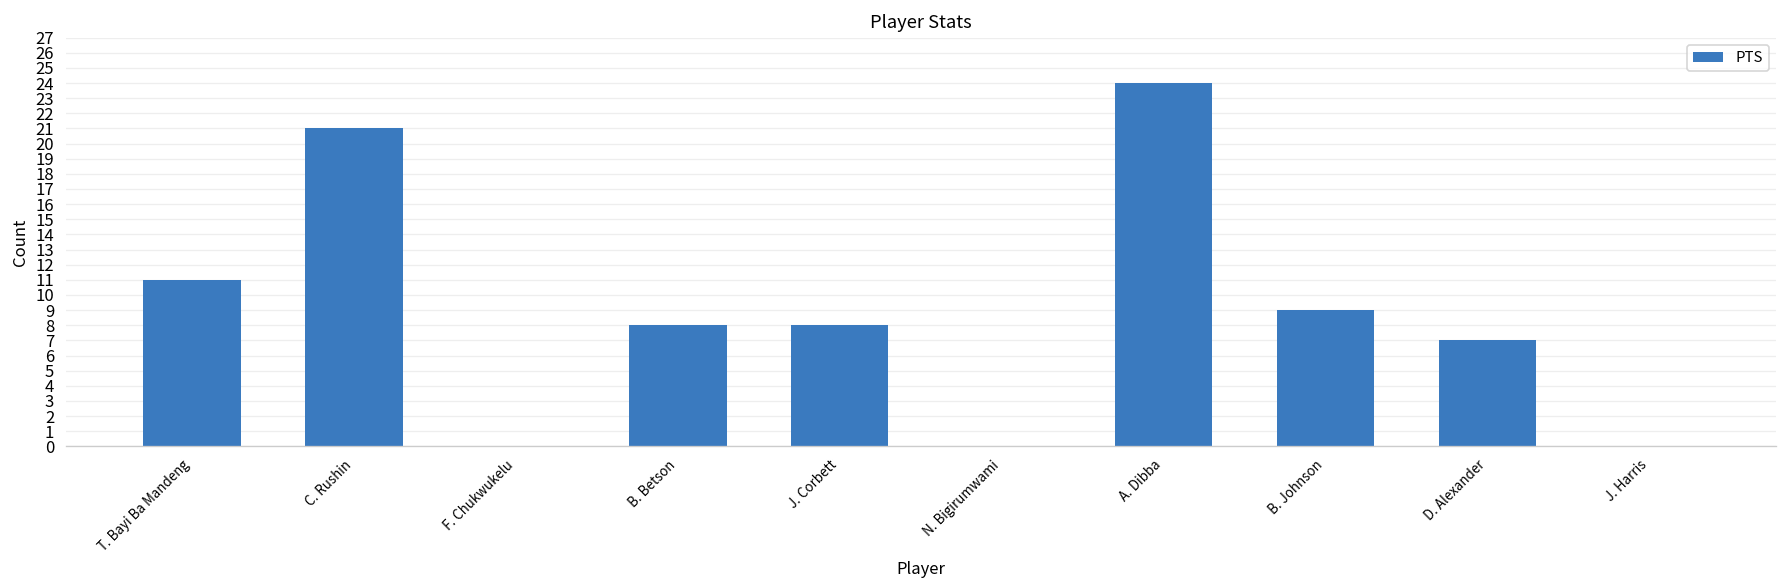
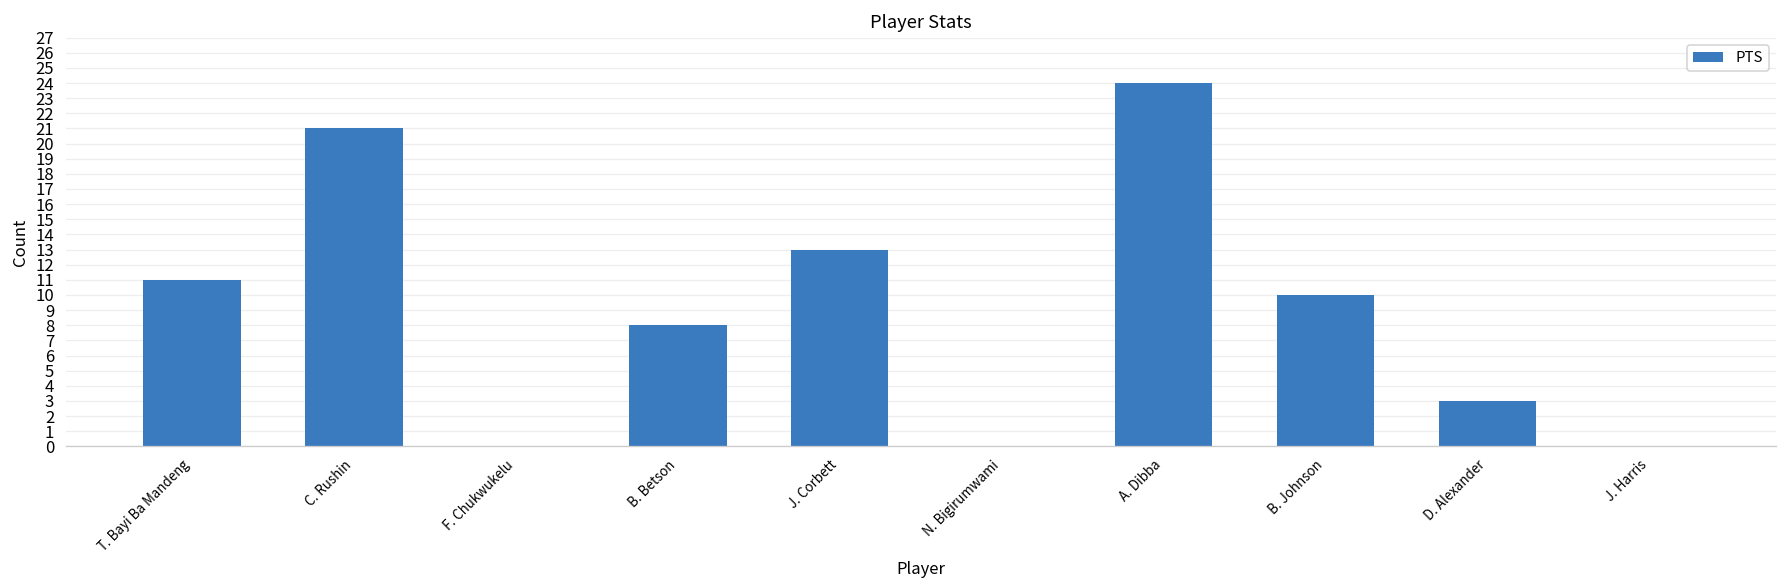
  {
    "T. Bayi Ba Mandeng": 11,
    "C. Rushin": 21,
    "F. Chukwukelu": 0,
    "B. Betson": 8,
-   "J. Corbett": 8,
+   "J. Corbett": 13,
    "N. Bigirumwami": 0,
    "A. Dibba": 24,
-   "B. Johnson": 9,
-   "D. Alexander": 7,
+   "B. Johnson": 10,
+   "D. Alexander": 3,
    "J. Harris": 0
  }
